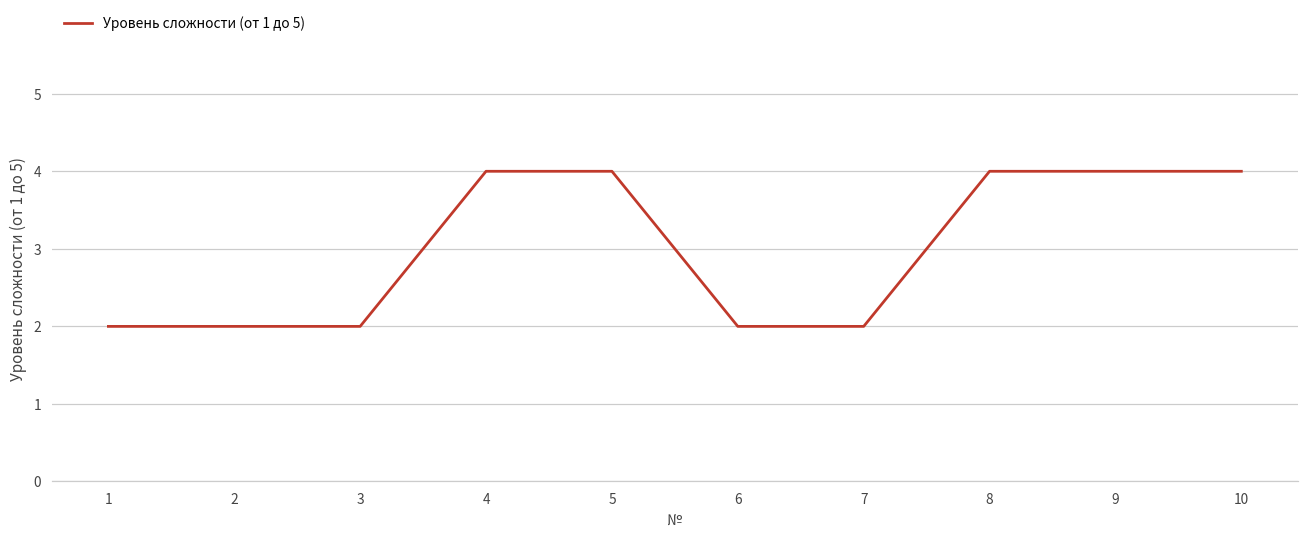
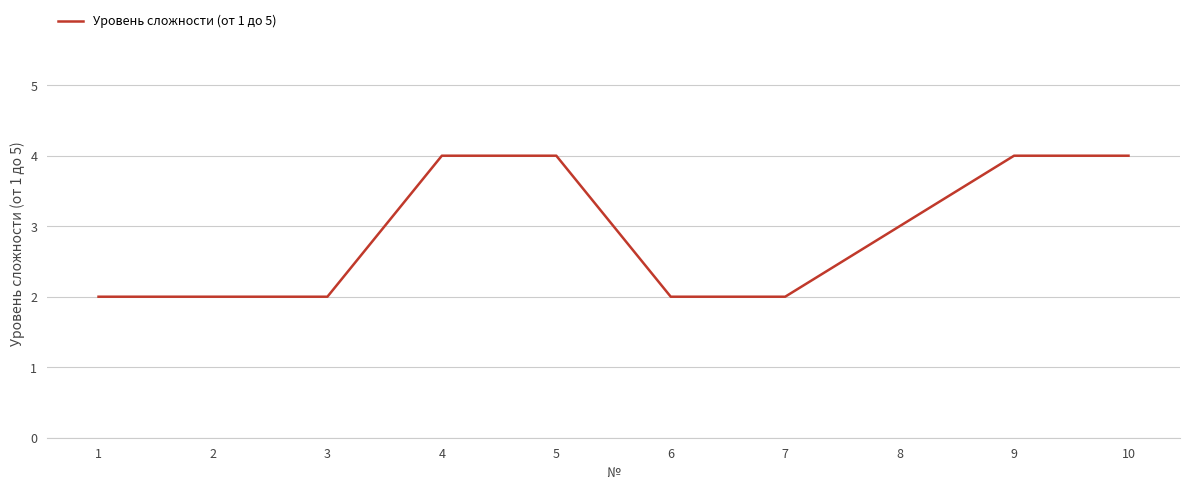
  {
    "1": 2,
    "2": 2,
    "3": 2,
    "4": 4,
    "5": 4,
    "6": 2,
    "7": 2,
-   "8": 4,
+   "8": 3,
    "9": 4,
    "10": 4
  }
